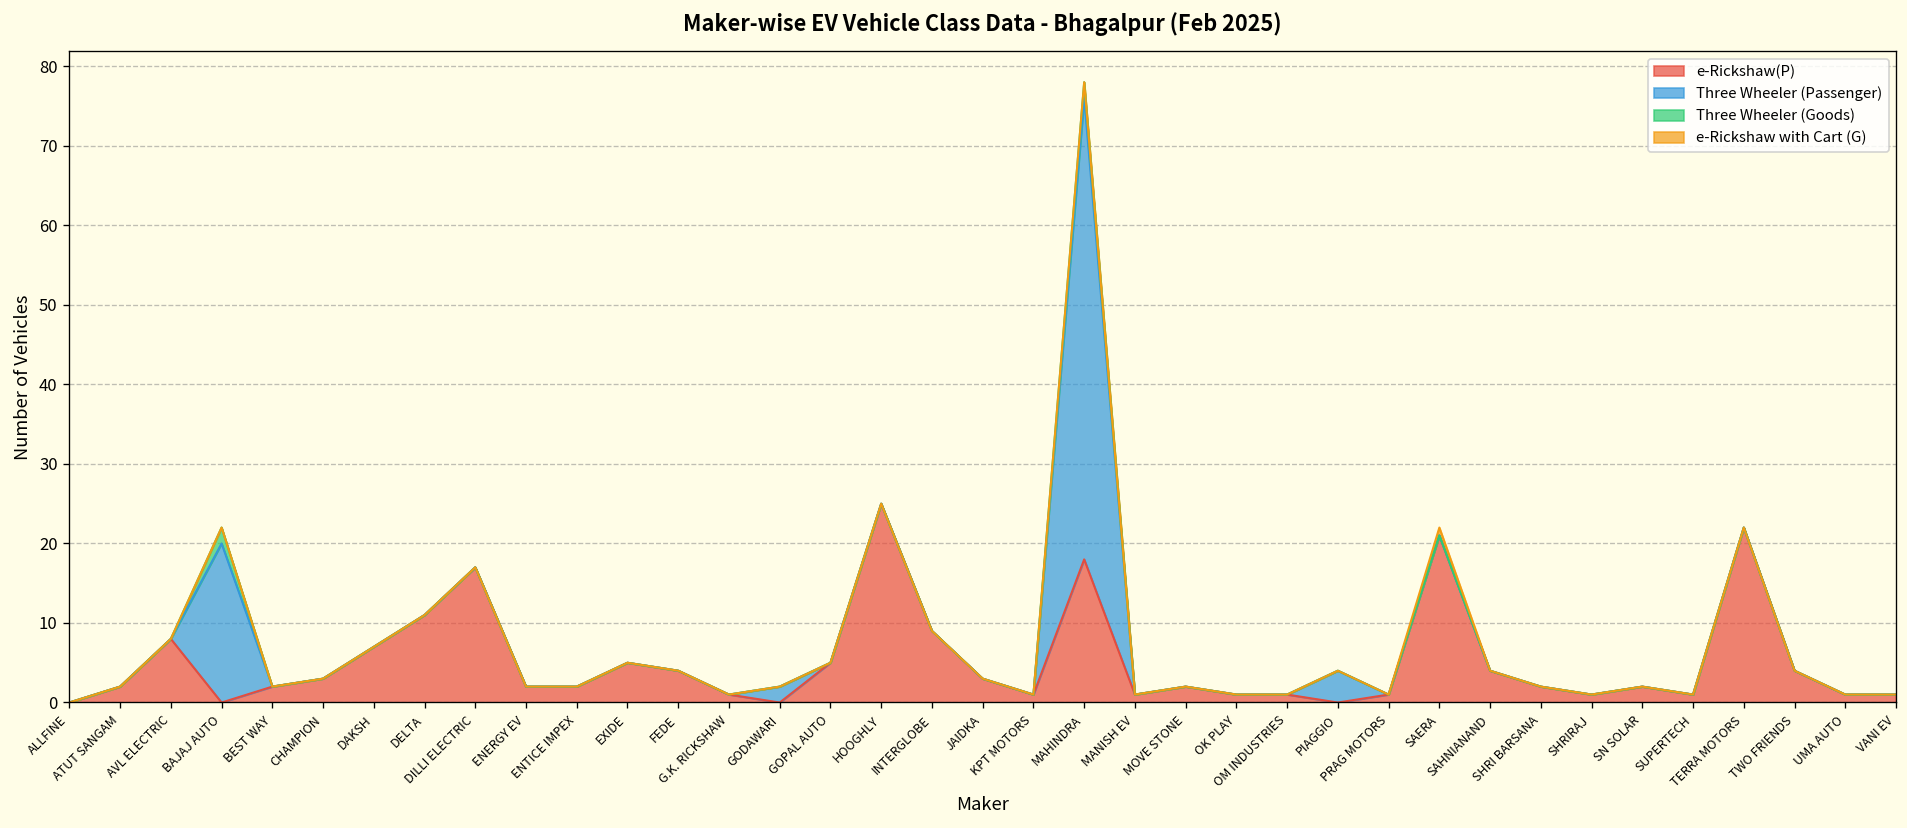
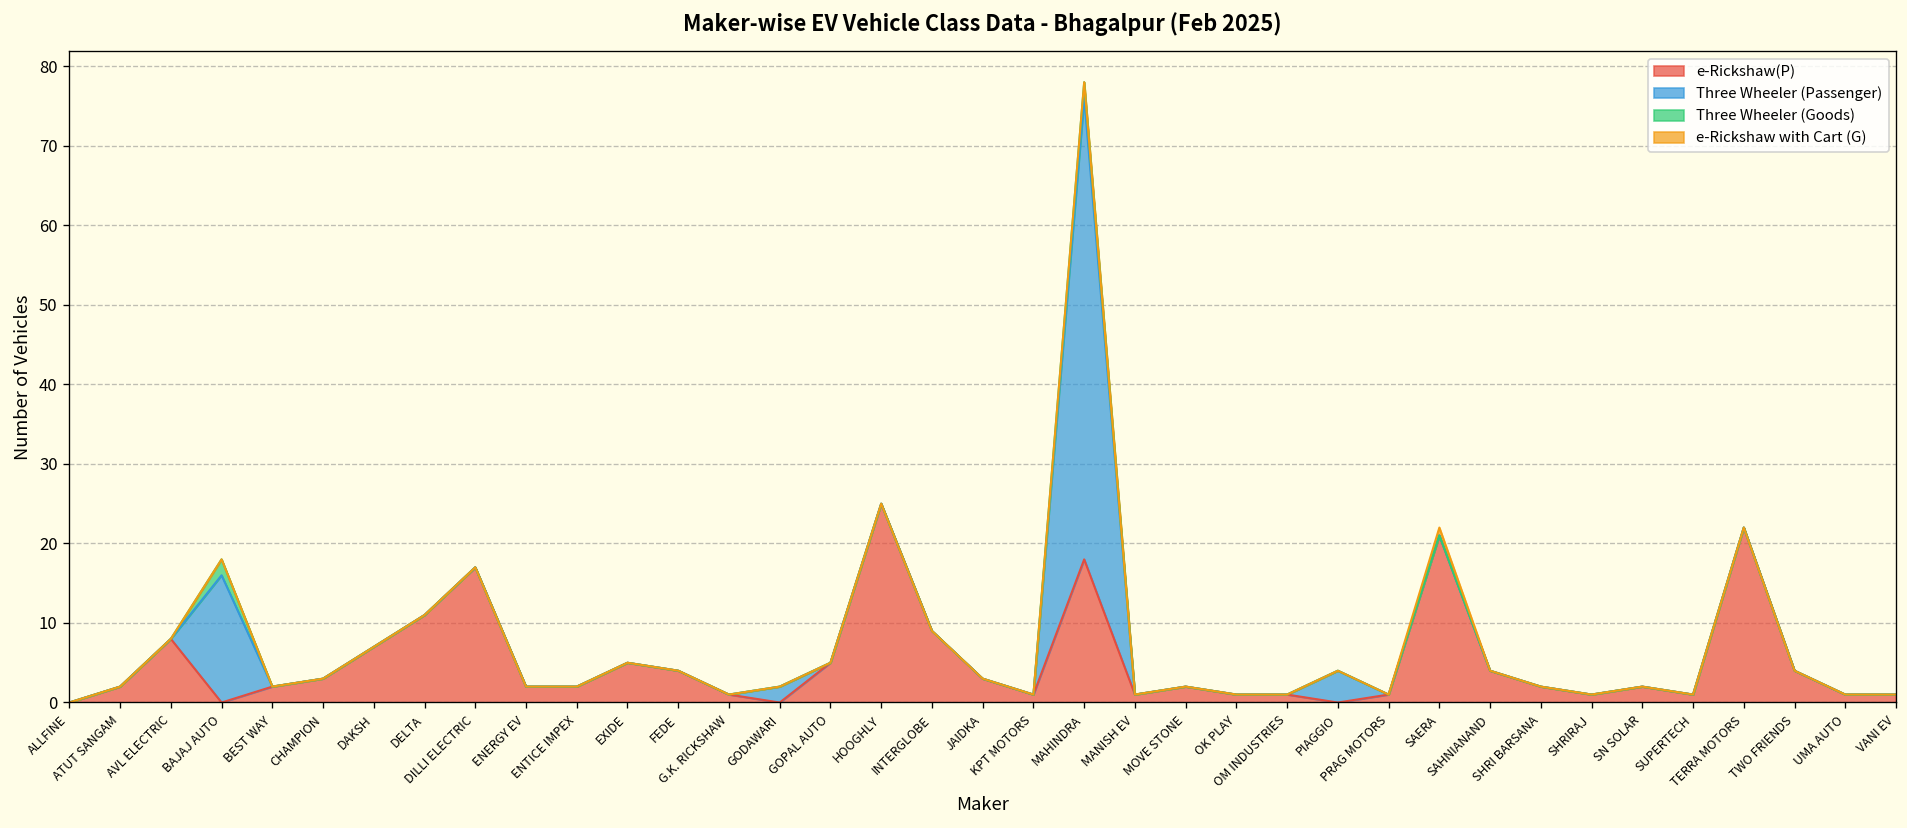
  {
    "e-Rickshaw(P)": {
      "BAJAJ AUTO": 0,
      "GODAWARI": 0,
      "MAHINDRA": 18,
      "PIAGGIO": 0
    },
    "Three Wheeler (Passenger)": {
-     "BAJAJ AUTO": 20,
+     "BAJAJ AUTO": 16,
      "MAHINDRA": 58
    },
    "e-Rickshaw with Cart (G)": {
      "SAERA": 1
    }
  }
